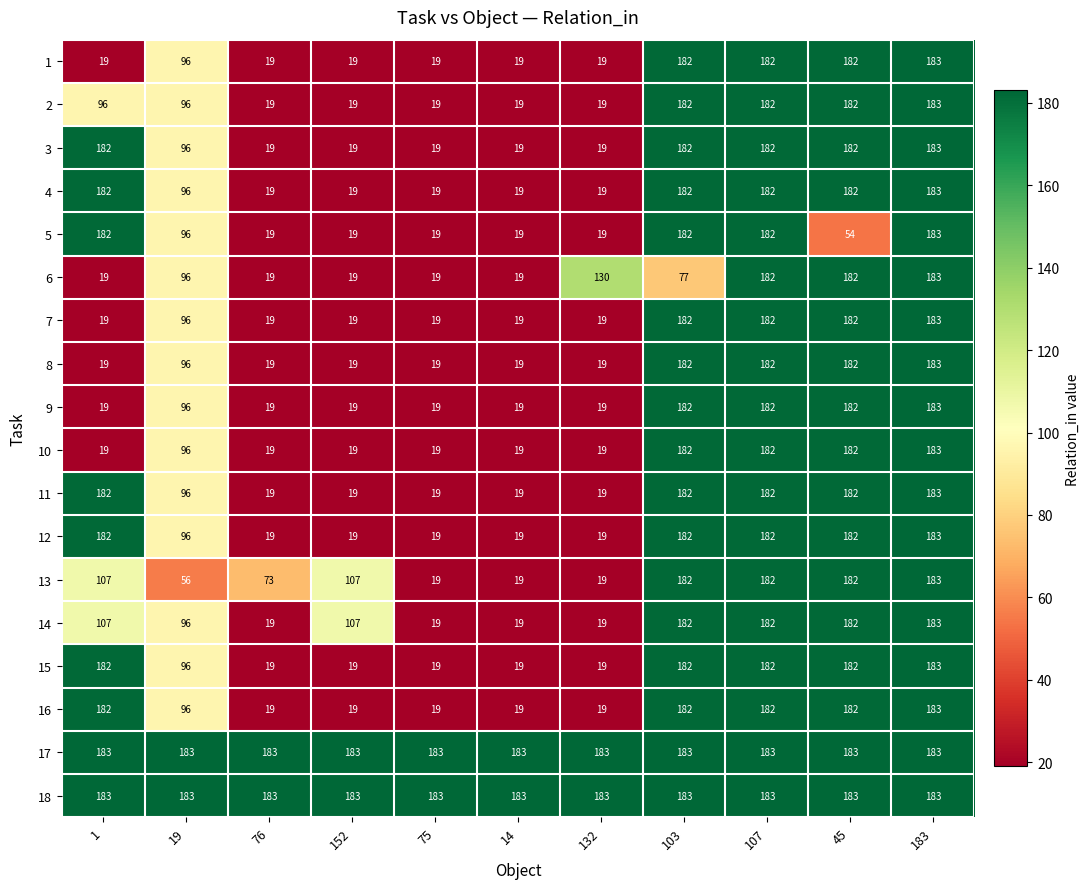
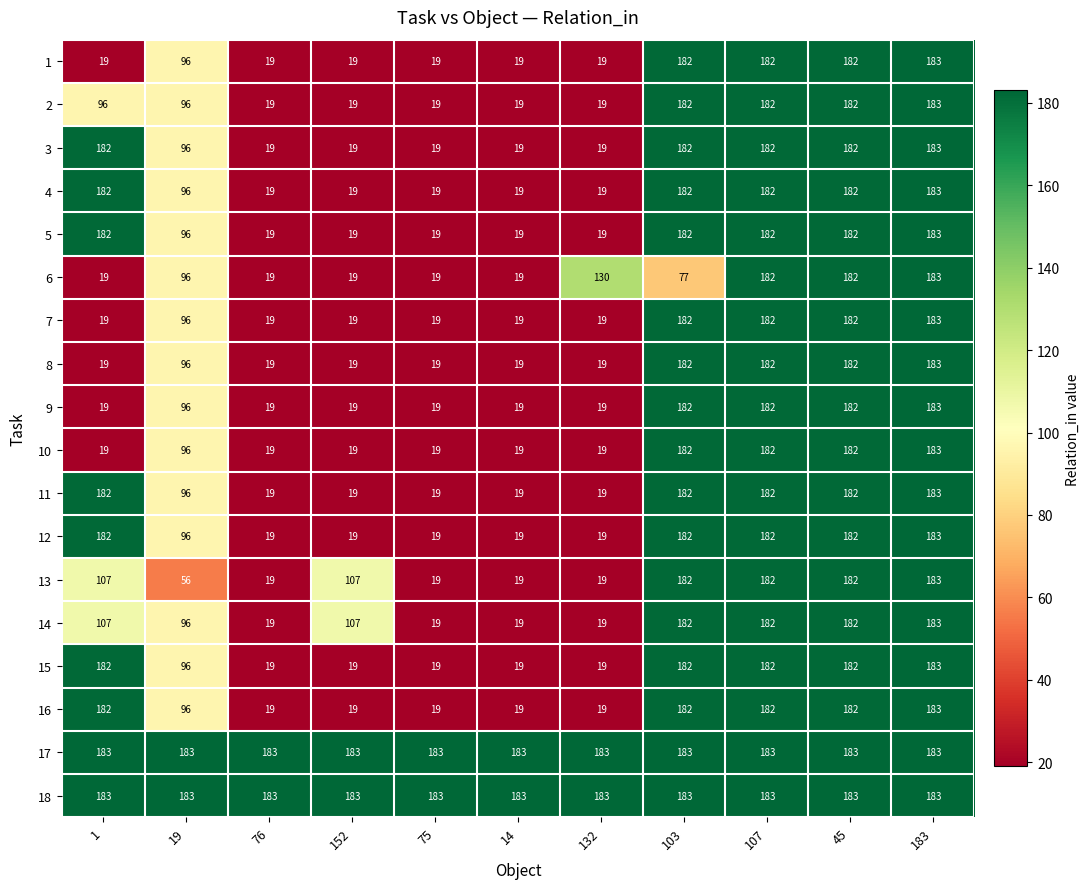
  {
    "1": {
      "1": 19,
      "19": 96,
      "76": 19,
      "152": 19,
      "75": 19,
      "14": 19,
      "132": 19,
      "103": 182,
      "107": 182,
      "45": 182,
      "183": 183
    },
    "2": {
      "1": 96,
      "19": 96,
      "76": 19,
      "152": 19,
      "75": 19,
      "14": 19,
      "132": 19,
      "103": 182,
      "107": 182,
      "45": 182,
      "183": 183
    },
    "3": {
      "1": 182,
      "19": 96,
      "76": 19,
      "152": 19,
      "75": 19,
      "14": 19,
      "132": 19,
      "103": 182,
      "107": 182,
      "45": 182,
      "183": 183
    },
    "4": {
      "1": 182,
      "19": 96,
      "76": 19,
      "152": 19,
      "75": 19,
      "14": 19,
      "132": 19,
      "103": 182,
      "107": 182,
      "45": 182,
      "183": 183
    },
    "5": {
      "1": 182,
      "19": 96,
      "76": 19,
      "152": 19,
      "75": 19,
      "14": 19,
      "132": 19,
      "103": 182,
      "107": 182,
-     "45": 54,
+     "45": 182,
      "183": 183
    },
    "6": {
      "1": 19,
      "19": 96,
      "76": 19,
      "152": 19,
      "75": 19,
      "14": 19,
      "132": 130,
      "103": 77,
      "107": 182,
      "45": 182,
      "183": 183
    },
    "7": {
      "1": 19,
      "19": 96,
      "76": 19,
      "152": 19,
      "75": 19,
      "14": 19,
      "132": 19,
      "103": 182,
      "107": 182,
      "45": 182,
      "183": 183
    },
    "8": {
      "1": 19,
      "19": 96,
      "76": 19,
      "152": 19,
      "75": 19,
      "14": 19,
      "132": 19,
      "103": 182,
      "107": 182,
      "45": 182,
      "183": 183
    },
    "9": {
      "1": 19,
      "19": 96,
      "76": 19,
      "152": 19,
      "75": 19,
      "14": 19,
      "132": 19,
      "103": 182,
      "107": 182,
      "45": 182,
      "183": 183
    },
    "10": {
      "1": 19,
      "19": 96,
      "76": 19,
      "152": 19,
      "75": 19,
      "14": 19,
      "132": 19,
      "103": 182,
      "107": 182,
      "45": 182,
      "183": 183
    },
    "11": {
      "1": 182,
      "19": 96,
      "76": 19,
      "152": 19,
      "75": 19,
      "14": 19,
      "132": 19,
      "103": 182,
      "107": 182,
      "45": 182,
      "183": 183
    },
    "12": {
      "1": 182,
      "19": 96,
      "76": 19,
      "152": 19,
      "75": 19,
      "14": 19,
      "132": 19,
      "103": 182,
      "107": 182,
      "45": 182,
      "183": 183
    },
    "13": {
      "1": 107,
      "19": 56,
-     "76": 73,
+     "76": 19,
      "152": 107,
      "75": 19,
      "14": 19,
      "132": 19,
      "103": 182,
      "107": 182,
      "45": 182,
      "183": 183
    },
    "14": {
      "1": 107,
      "19": 96,
      "76": 19,
      "152": 107,
      "75": 19,
      "14": 19,
      "132": 19,
      "103": 182,
      "107": 182,
      "45": 182,
      "183": 183
    },
    "15": {
      "1": 182,
      "19": 96,
      "76": 19,
      "152": 19,
      "75": 19,
      "14": 19,
      "132": 19,
      "103": 182,
      "107": 182,
      "45": 182,
      "183": 183
    },
    "16": {
      "1": 182,
      "19": 96,
      "76": 19,
      "152": 19,
      "75": 19,
      "14": 19,
      "132": 19,
      "103": 182,
      "107": 182,
      "45": 182,
      "183": 183
    },
    "17": {
      "1": 183,
      "19": 183,
      "76": 183,
      "152": 183,
      "75": 183,
      "14": 183,
      "132": 183,
      "103": 183,
      "107": 183,
      "45": 183,
      "183": 183
    },
    "18": {
      "1": 183,
      "19": 183,
      "76": 183,
      "152": 183,
      "75": 183,
      "14": 183,
      "132": 183,
      "103": 183,
      "107": 183,
      "45": 183,
      "183": 183
    }
  }
